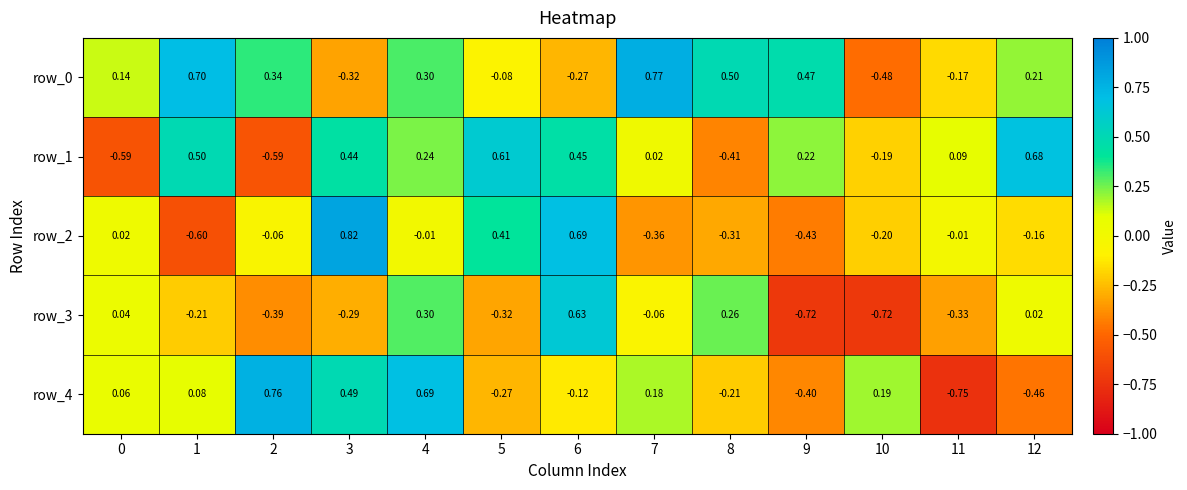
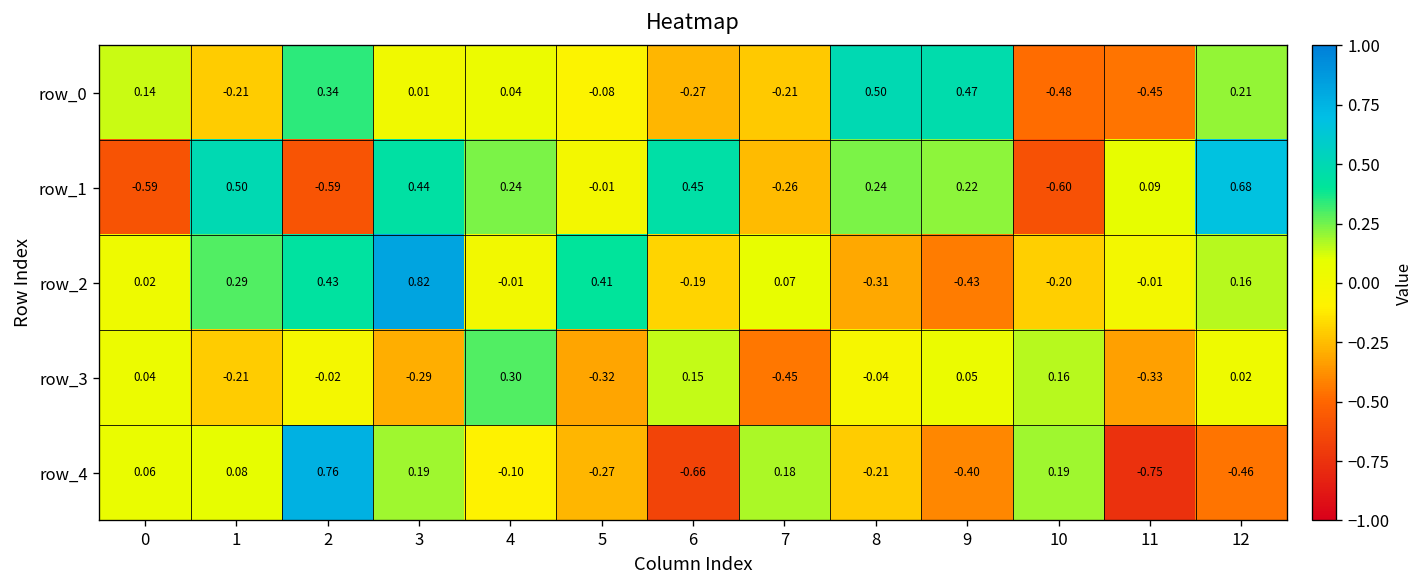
  {
    "row_0": {
      "0": 0.14,
-     "1": 0.70,
+     "1": -0.21,
      "2": 0.34,
-     "3": -0.32,
-     "4": 0.30,
+     "3": 0.01,
+     "4": 0.04,
      "5": -0.08,
      "6": -0.27,
-     "7": 0.77,
+     "7": -0.21,
      "8": 0.50,
      "9": 0.47,
      "10": -0.48,
-     "11": -0.17,
+     "11": -0.45,
      "12": 0.21
    },
    "row_1": {
      "0": -0.59,
      "1": 0.50,
      "2": -0.59,
      "3": 0.44,
      "4": 0.24,
-     "5": 0.61,
+     "5": -0.01,
      "6": 0.45,
-     "7": 0.02,
-     "8": -0.41,
+     "7": -0.26,
+     "8": 0.24,
      "9": 0.22,
-     "10": -0.19,
+     "10": -0.60,
      "11": 0.09,
      "12": 0.68
    },
    "row_2": {
      "0": 0.02,
-     "1": -0.60,
-     "2": -0.06,
+     "1": 0.29,
+     "2": 0.43,
      "3": 0.82,
      "4": -0.01,
      "5": 0.41,
-     "6": 0.69,
-     "7": -0.36,
+     "6": -0.19,
+     "7": 0.07,
      "8": -0.31,
      "9": -0.43,
      "10": -0.20,
      "11": -0.01,
-     "12": -0.16
+     "12": 0.16
    },
    "row_3": {
      "0": 0.04,
      "1": -0.21,
-     "2": -0.39,
+     "2": -0.02,
      "3": -0.29,
      "4": 0.30,
      "5": -0.32,
-     "6": 0.63,
-     "7": -0.06,
-     "8": 0.26,
-     "9": -0.72,
-     "10": -0.72,
+     "6": 0.15,
+     "7": -0.45,
+     "8": -0.04,
+     "9": 0.05,
+     "10": 0.16,
      "11": -0.33,
      "12": 0.02
    },
    "row_4": {
      "0": 0.06,
      "1": 0.08,
      "2": 0.76,
-     "3": 0.49,
-     "4": 0.69,
+     "3": 0.19,
+     "4": -0.10,
      "5": -0.27,
-     "6": -0.12,
+     "6": -0.66,
      "7": 0.18,
      "8": -0.21,
      "9": -0.40,
      "10": 0.19,
      "11": -0.75,
      "12": -0.46
    }
  }
